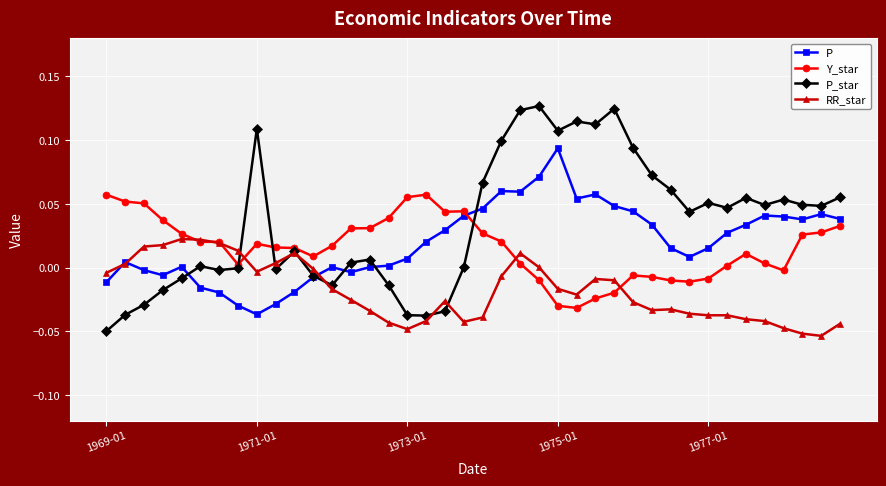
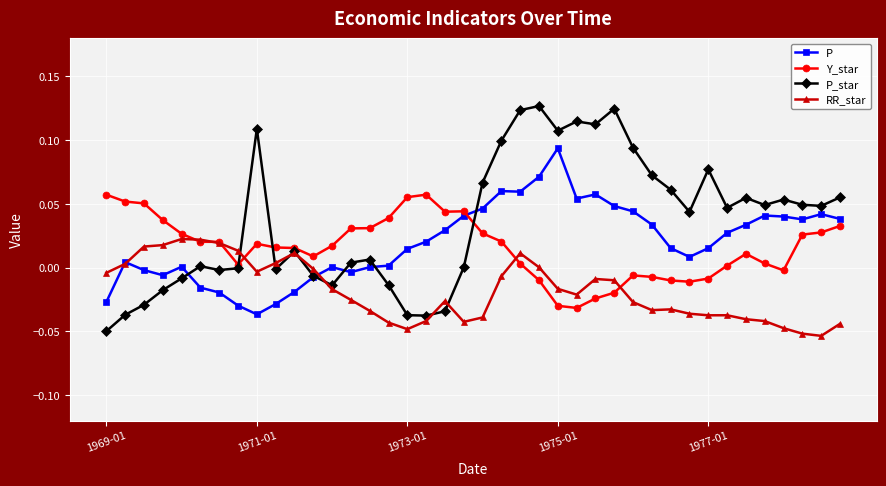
  {
    "P": {
-     "1969-01": -0.011,
+     "1969-01": -0.027,
      "1971-01": -0.037,
-     "1973-01": 0.007,
+     "1973-01": 0.015,
      "1975-01": 0.094,
      "1977-01": 0.015
    },
    "P_star": {
      "1969-01": -0.050,
      "1971-01": 0.109,
      "1973-01": -0.037,
      "1975-01": 0.107,
-     "1977-01": 0.051
+     "1977-01": 0.077
    }
  }
